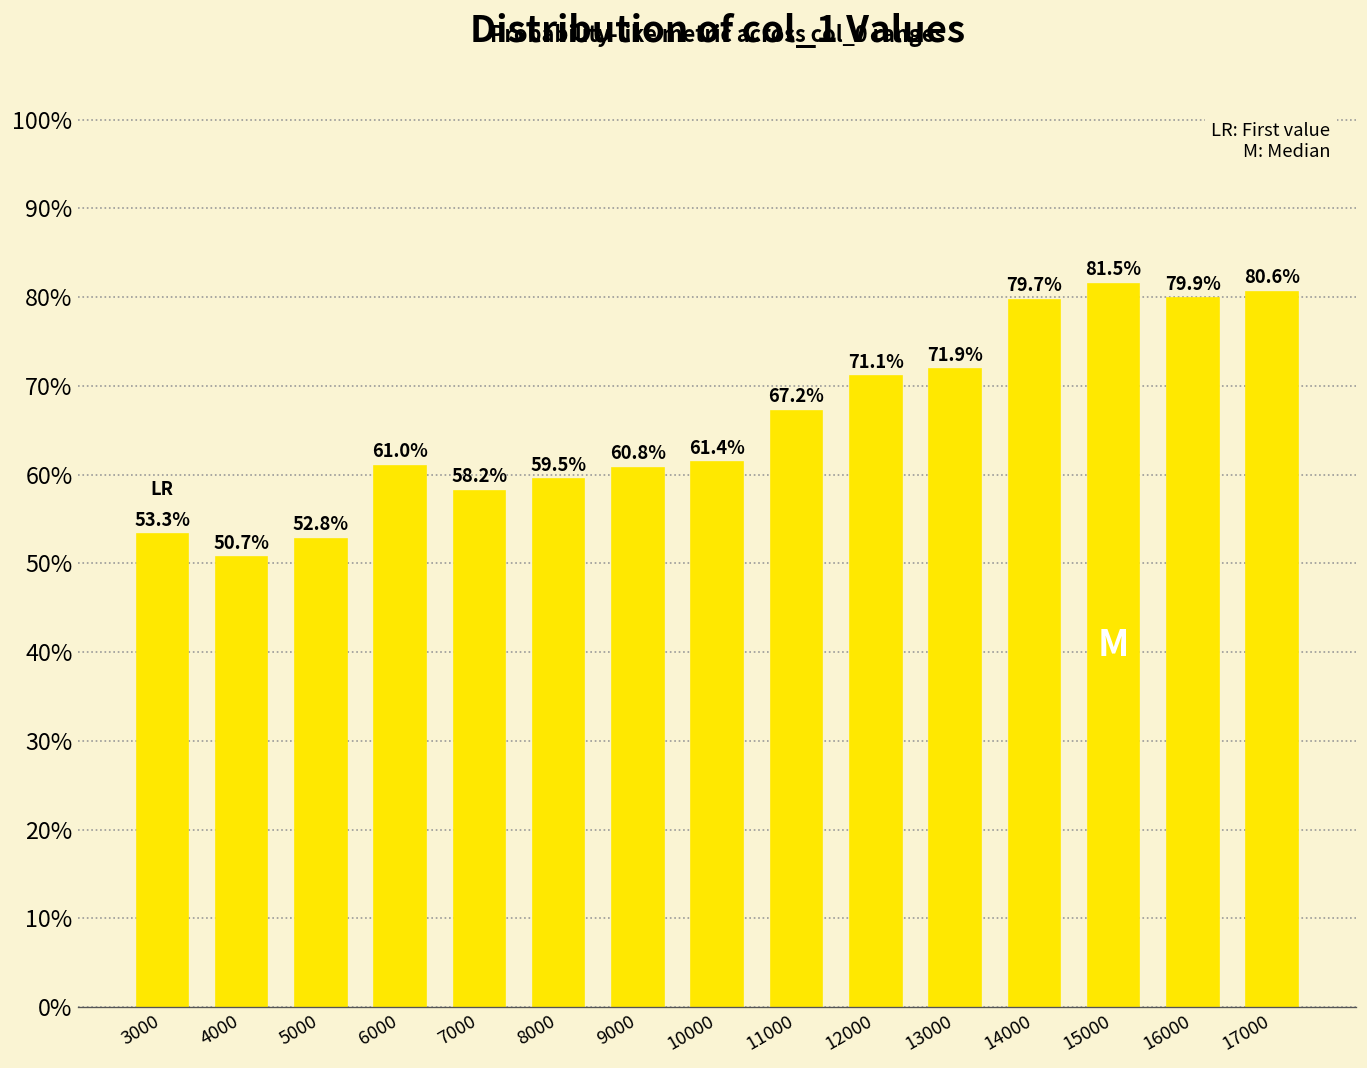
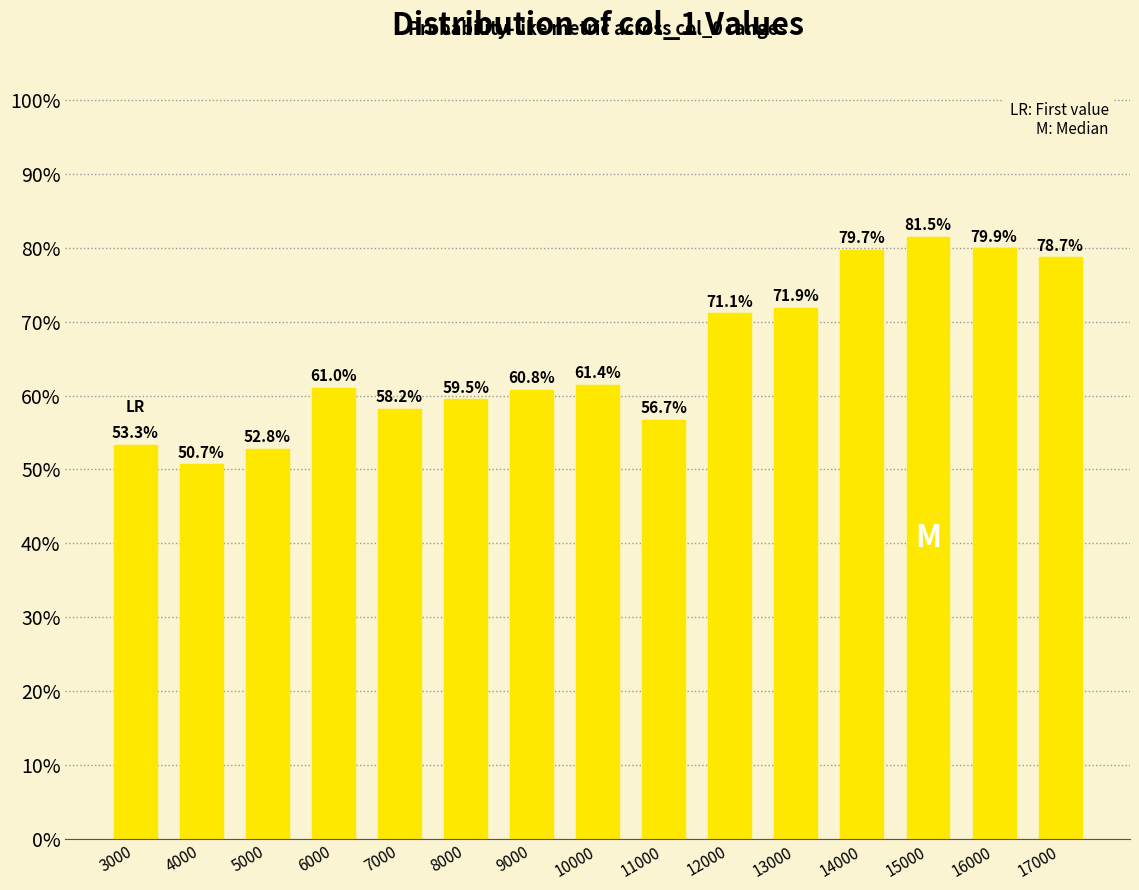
  {
    "3000": "53.3%",
    "4000": "50.7%",
    "5000": "52.8%",
    "6000": "61.0%",
    "7000": "58.2%",
    "8000": "59.5%",
    "9000": "60.8%",
    "10000": "61.4%",
-   "11000": "67.2%",
+   "11000": "56.7%",
    "12000": "71.1%",
    "13000": "71.9%",
    "14000": "79.7%",
    "15000": "81.5%",
    "16000": "79.9%",
-   "17000": "80.6%"
+   "17000": "78.7%"
  }
